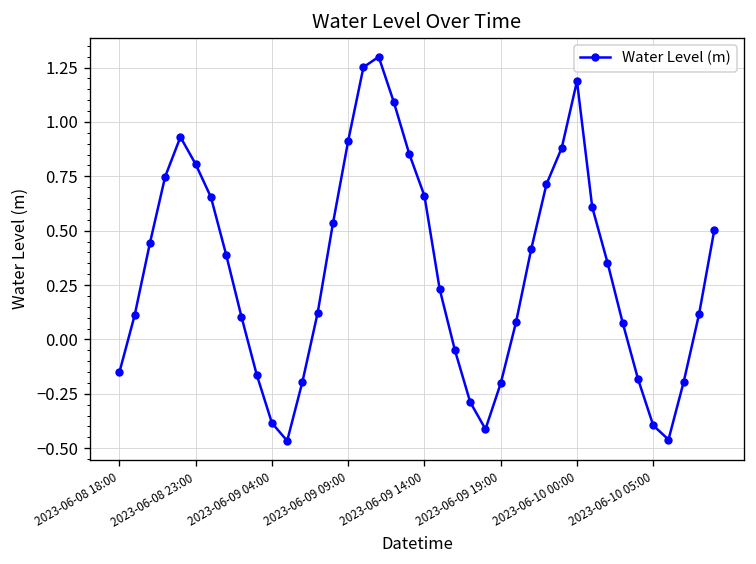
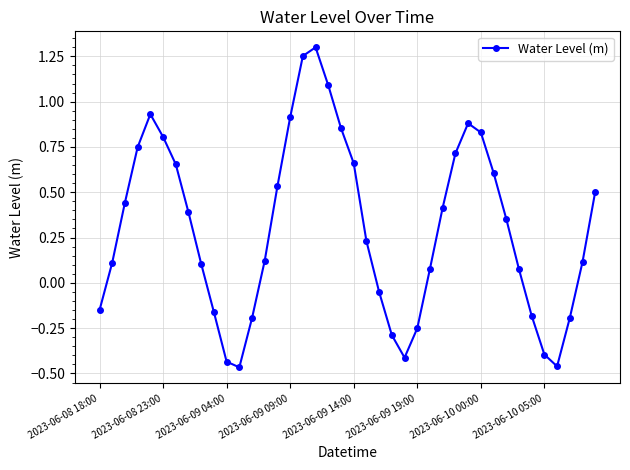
  {
    "2023-06-08 18:00": -0.15,
    "2023-06-08 23:00": 0.81,
-   "2023-06-09 04:00": -0.38,
+   "2023-06-09 04:00": -0.43,
    "2023-06-09 09:00": 0.91,
    "2023-06-09 14:00": 0.66,
-   "2023-06-09 19:00": -0.20,
-   "2023-06-10 00:00": 1.19,
+   "2023-06-09 19:00": -0.25,
+   "2023-06-10 00:00": 0.83,
    "2023-06-10 05:00": -0.40
  }
